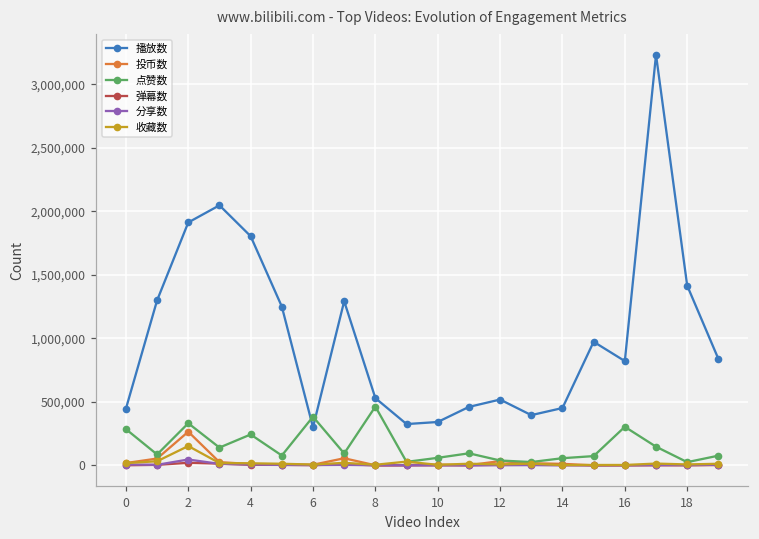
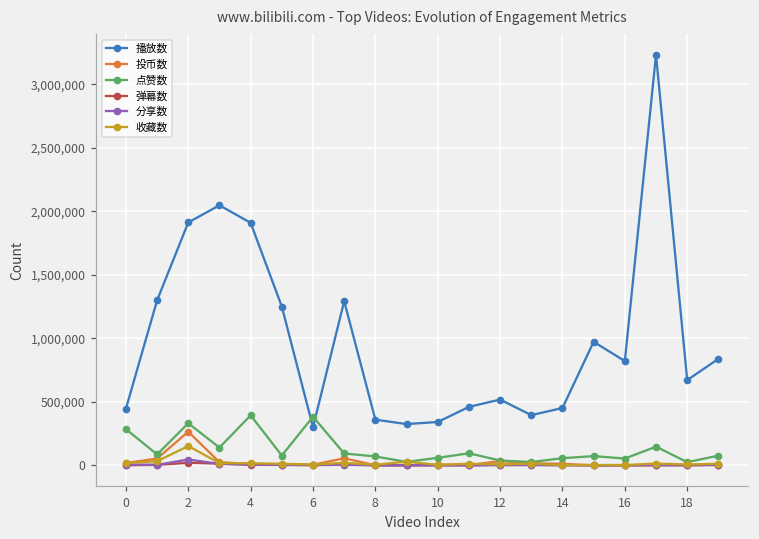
  {
    "播放数": {
      "0": "450,000",
      "2": "1,910,000",
-     "4": "1,810,000",
+     "4": "1,910,000",
      "6": "300,000",
-     "8": "530,000",
+     "8": "360,000",
      "10": "340,000",
      "12": "520,000",
      "14": "450,000",
      "16": "820,000",
-     "18": "1,420,000"
+     "18": "670,000"
    },
    "点赞数": {
      "0": "290,000",
      "2": "330,000",
-     "4": "240,000",
+     "4": "390,000",
      "6": "380,000",
-     "8": "460,000",
+     "8": "70,000",
      "10": "60,000",
      "14": "60,000",
-     "16": "300,000"
+     "16": "50,000"
    },
    "弹幕数": {
      "2": "20,000"
    },
    "分享数": {
      "2": "50,000"
    }
  }
